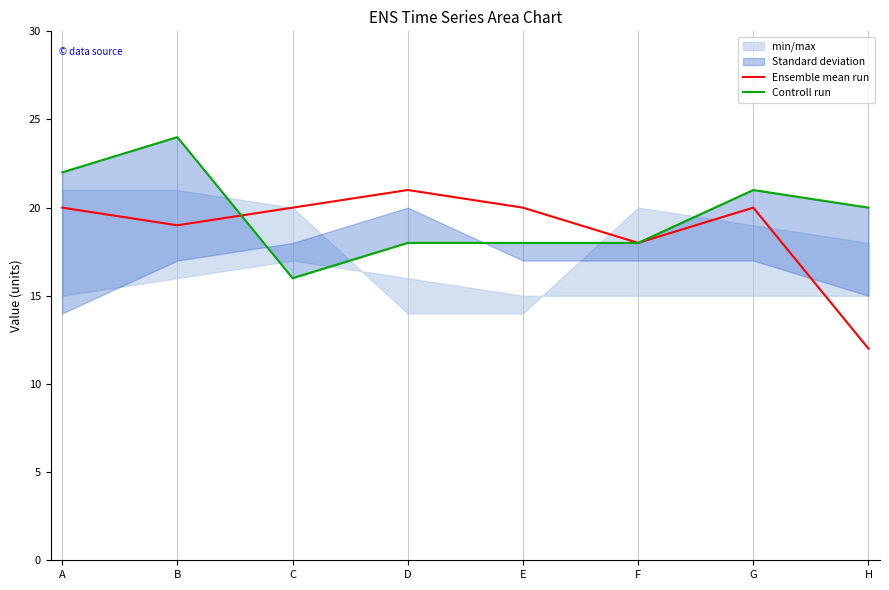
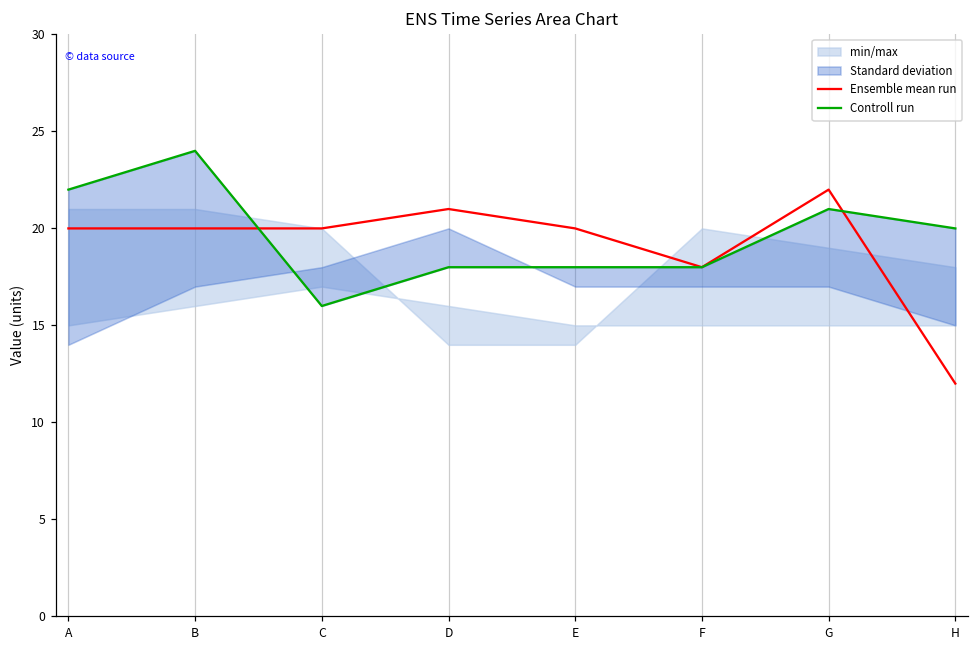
  {
    "Ensemble mean run": {
      "A": 20,
-     "B": 19,
+     "B": 20,
      "D": 21,
      "E": 20,
-     "G": 20,
+     "G": 22,
      "H": 12
    },
    "Controll run": {
      "C": 16,
      "D": 18
    }
  }
